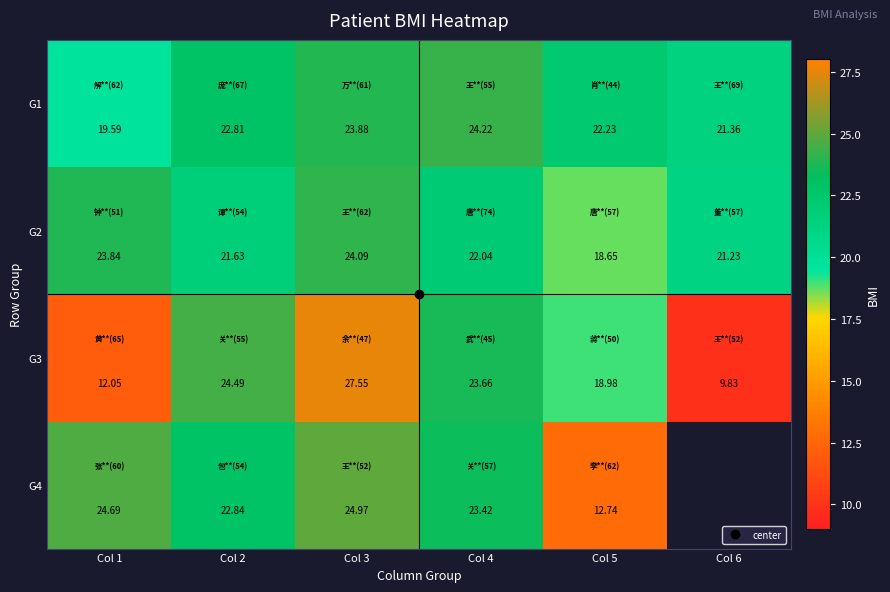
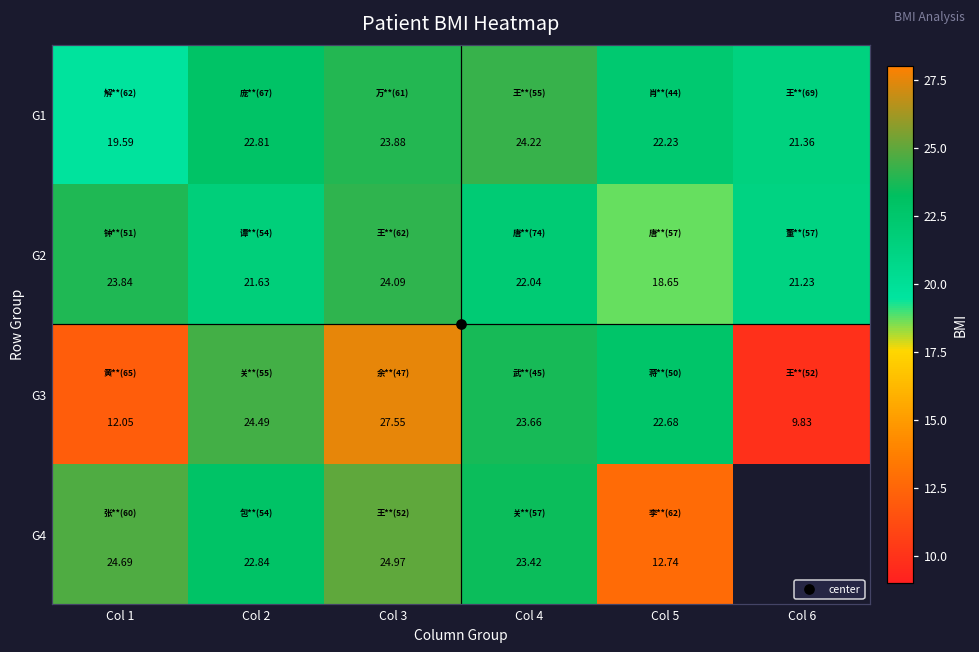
  {
    "G3": {
-     "Col 5": 18.98
+     "Col 5": 22.68
    }
  }
